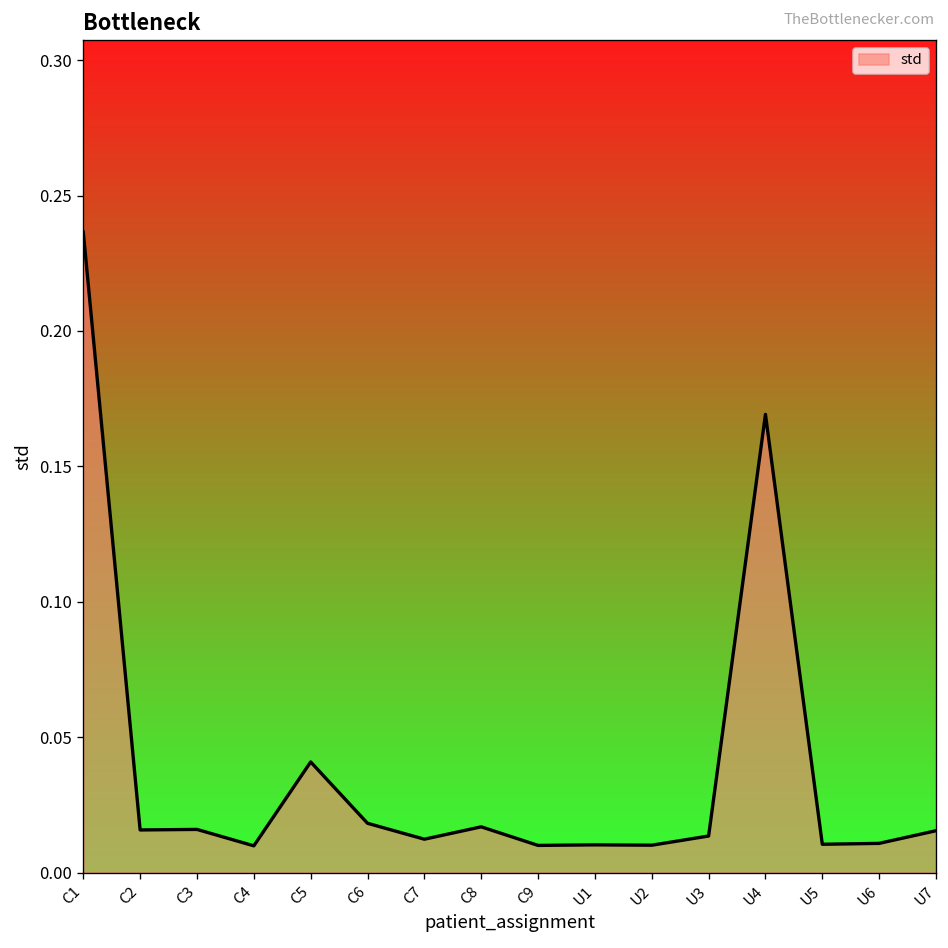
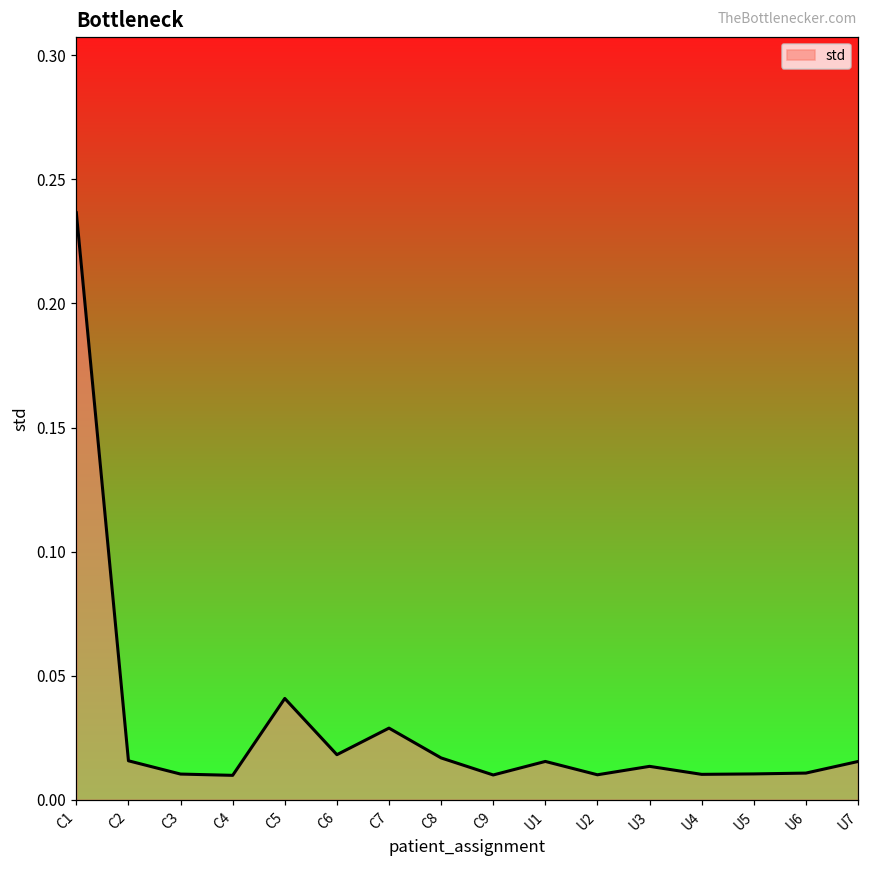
  {
    "C1": 0.237,
    "C2": 0.016,
-   "C3": 0.016,
+   "C3": 0.010,
    "C4": 0.010,
    "C5": 0.041,
    "C6": 0.018,
-   "C7": 0.012,
+   "C7": 0.029,
    "C8": 0.017,
    "C9": 0.010,
-   "U1": 0.010,
+   "U1": 0.015,
    "U2": 0.010,
    "U3": 0.013,
-   "U4": 0.169,
+   "U4": 0.010,
    "U5": 0.010,
    "U6": 0.011,
    "U7": 0.015
  }
